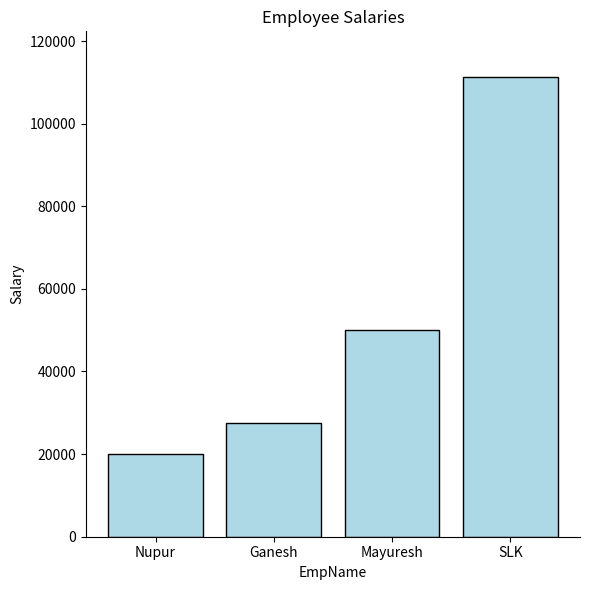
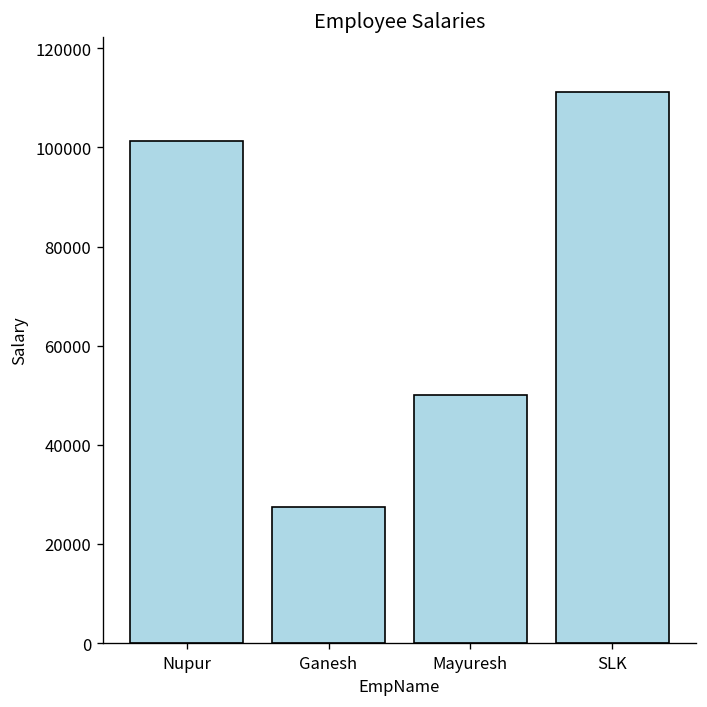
  {
-   "Nupur": 20000,
+   "Nupur": 101000,
    "Ganesh": 27000,
    "Mayuresh": 50000,
    "SLK": 111000
  }
